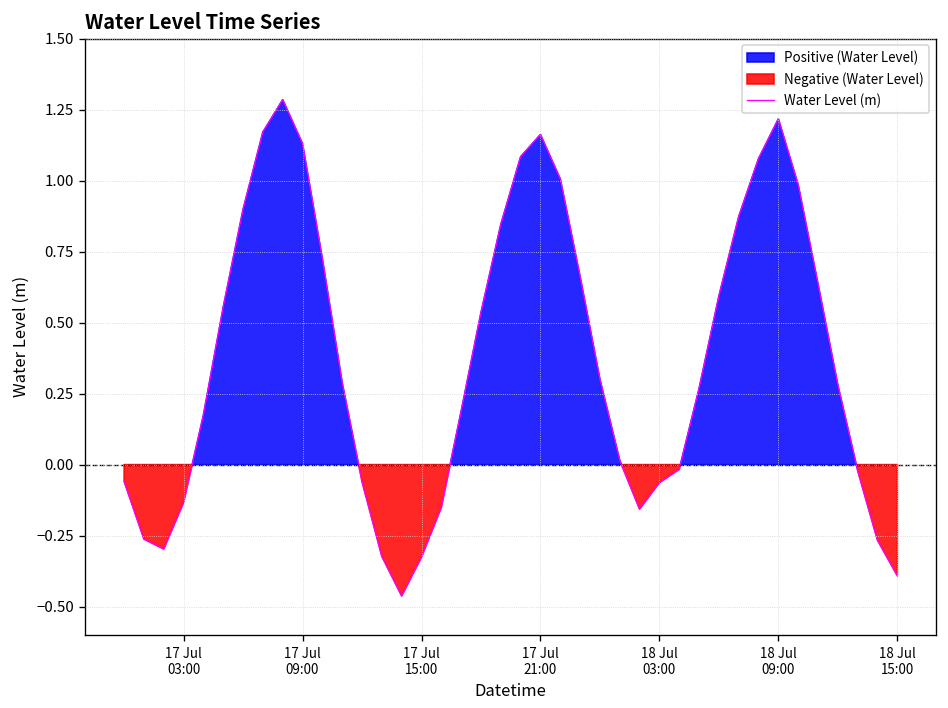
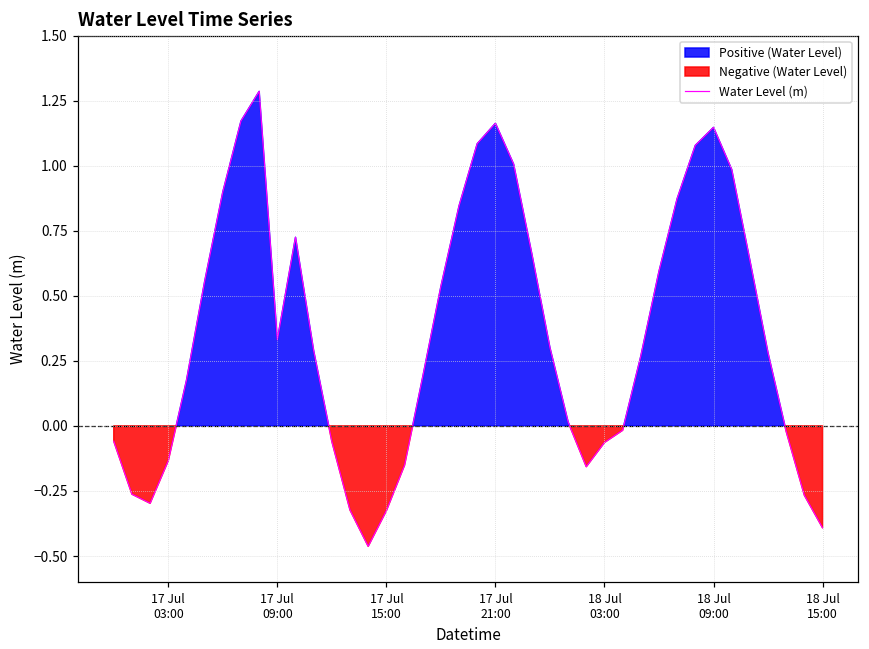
  {
    "17 Jul 03:00": -0.13,
-   "17 Jul 09:00": 1.13,
+   "17 Jul 09:00": 0.33,
    "17 Jul 15:00": -0.33,
    "17 Jul 21:00": 1.16,
    "18 Jul 03:00": -0.06,
-   "18 Jul 09:00": 1.22,
+   "18 Jul 09:00": 1.15,
    "18 Jul 15:00": -0.39
  }
